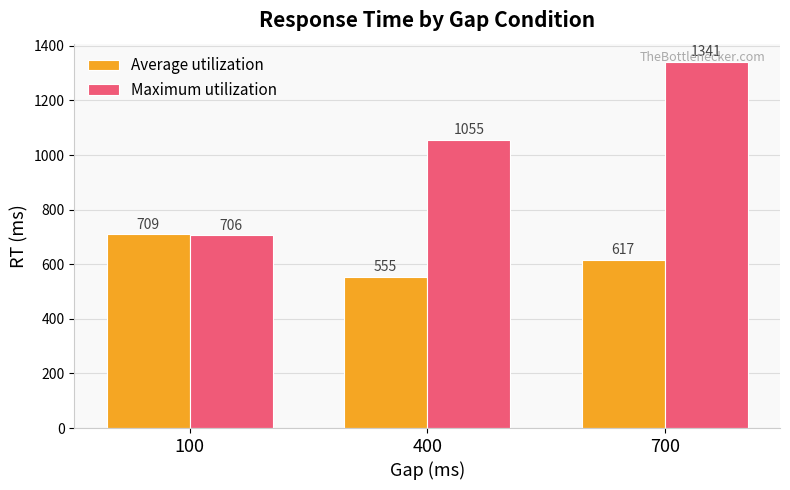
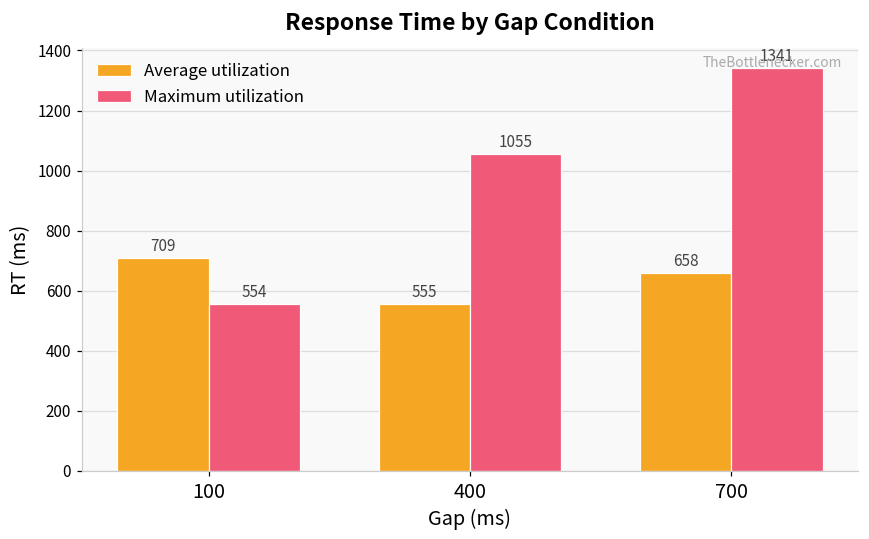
  {
    "Average utilization": {
      "100": 709,
      "400": 555,
-     "700": 617
+     "700": 658
    },
    "Maximum utilization": {
-     "100": 706,
+     "100": 554,
      "400": 1055
    }
  }
